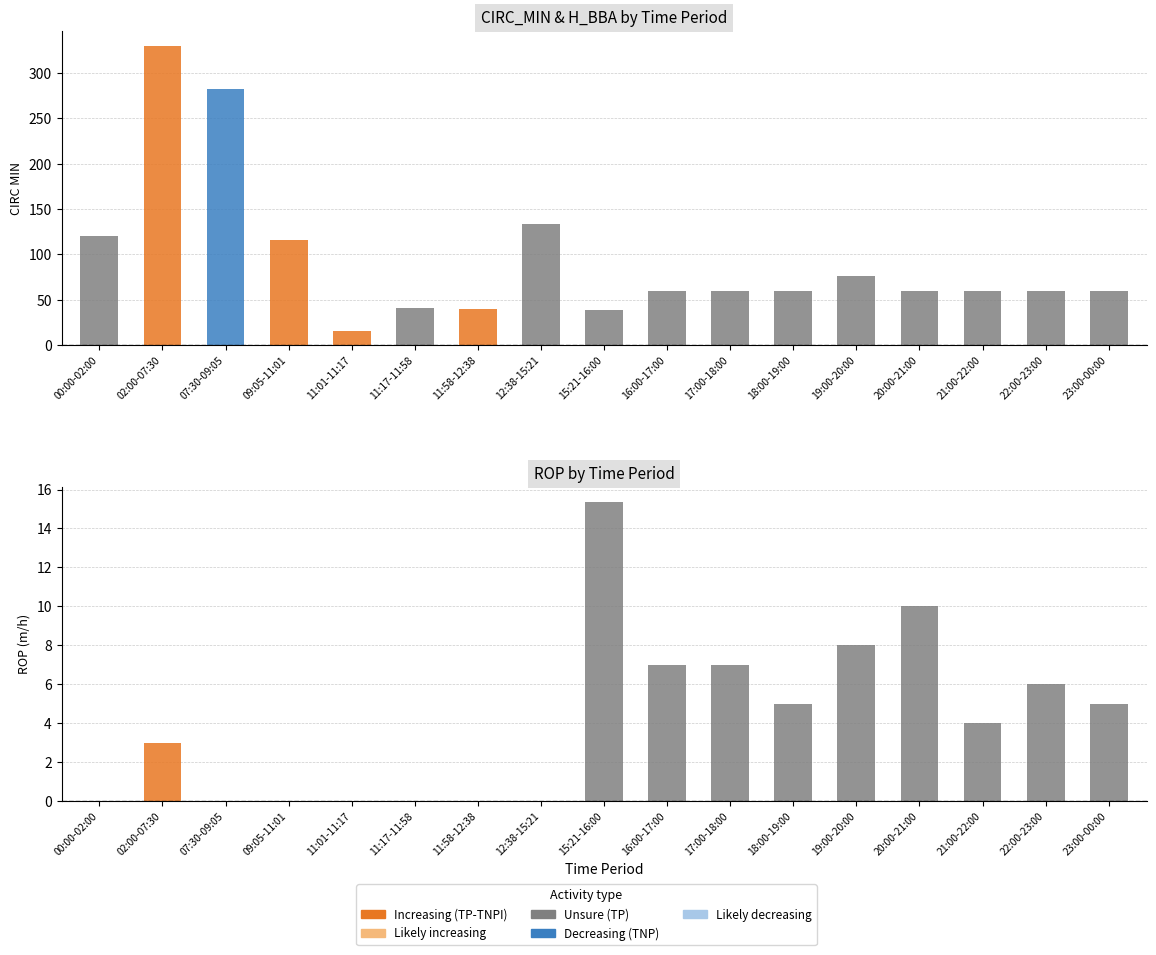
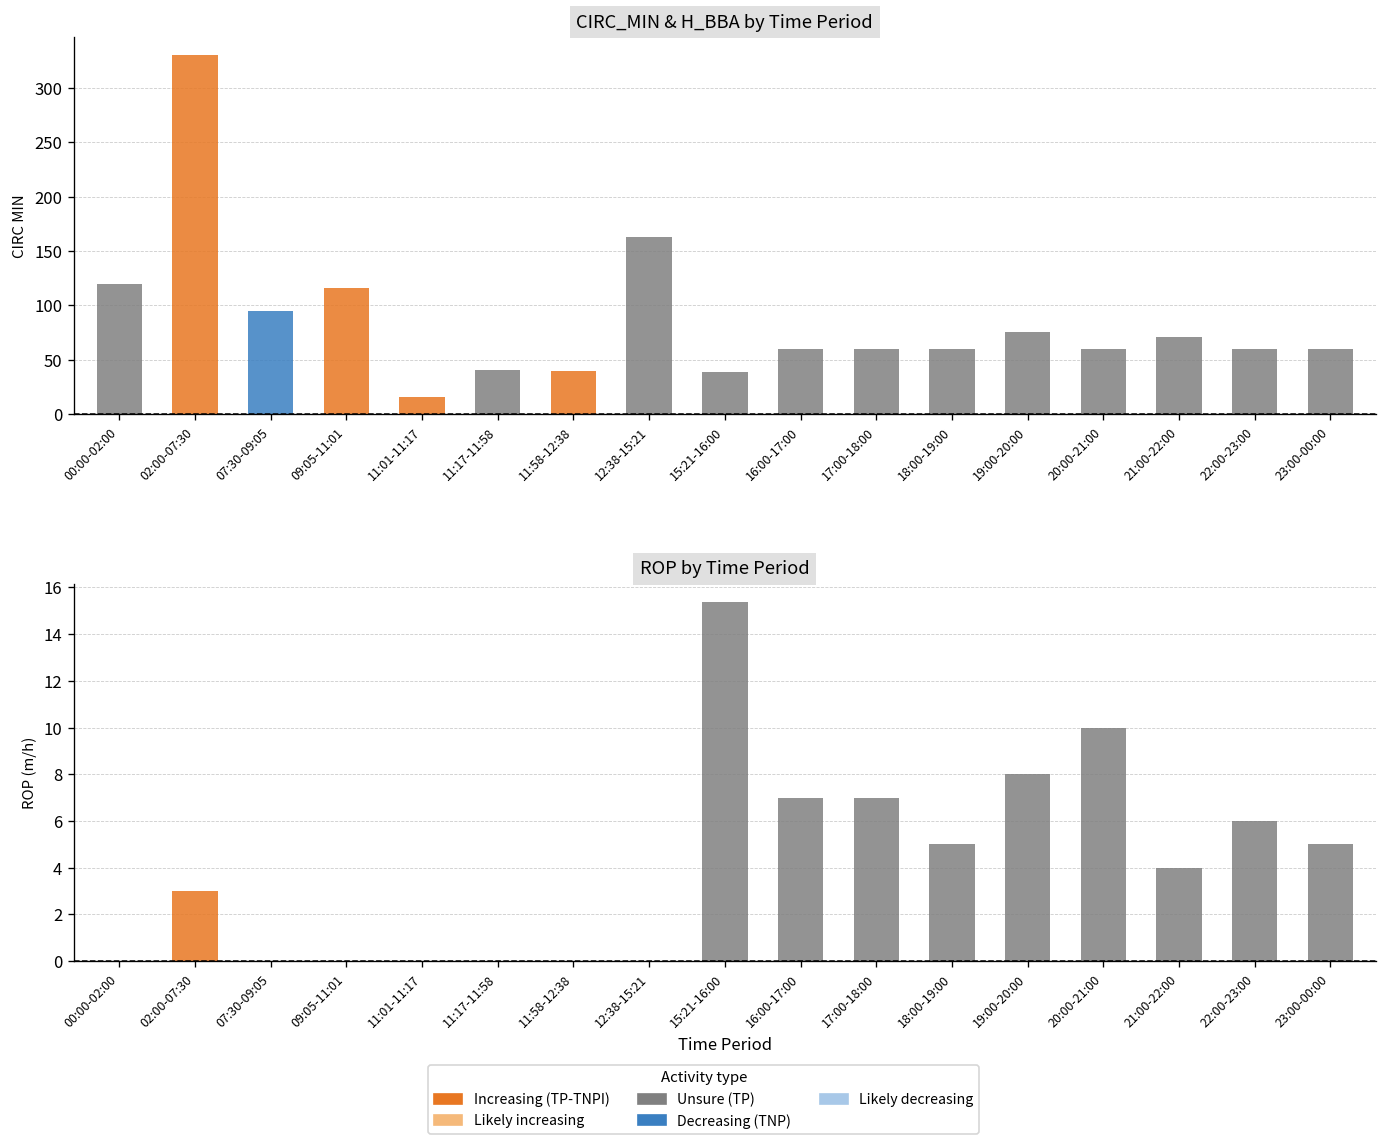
  {
    "CIRC_MIN & H_BBA by Time Period": {
      "00:00-02:00": 120,
      "02:00-07:30": 330,
-     "07:30-09:05": 280,
+     "07:30-09:05": 100,
      "09:05-11:01": 120,
      "11:01-11:17": 20,
      "11:17-11:58": 40,
      "11:58-12:38": 40,
-     "12:38-15:21": 130,
+     "12:38-15:21": 160,
      "15:21-16:00": 40,
      "16:00-17:00": 60,
      "17:00-18:00": 60,
      "18:00-19:00": 60,
      "19:00-20:00": 80,
      "20:00-21:00": 60,
-     "21:00-22:00": 60,
+     "21:00-22:00": 70,
      "22:00-23:00": 60,
      "23:00-00:00": 60
    },
    "ROP by Time Period": {
      "00:00-02:00": 0.0,
      "02:00-07:30": 3.0,
      "07:30-09:05": 0.0,
      "09:05-11:01": 0.0,
      "11:01-11:17": 0.0,
      "11:17-11:58": 0.0,
      "11:58-12:38": 0.0,
      "12:38-15:21": 0.0,
      "15:21-16:00": 15.4,
      "16:00-17:00": 7.0,
      "17:00-18:00": 7.0,
      "18:00-19:00": 5.0,
      "19:00-20:00": 8.0,
      "20:00-21:00": 10.0,
      "21:00-22:00": 4.0,
      "22:00-23:00": 6.0,
      "23:00-00:00": 5.0
    }
  }
